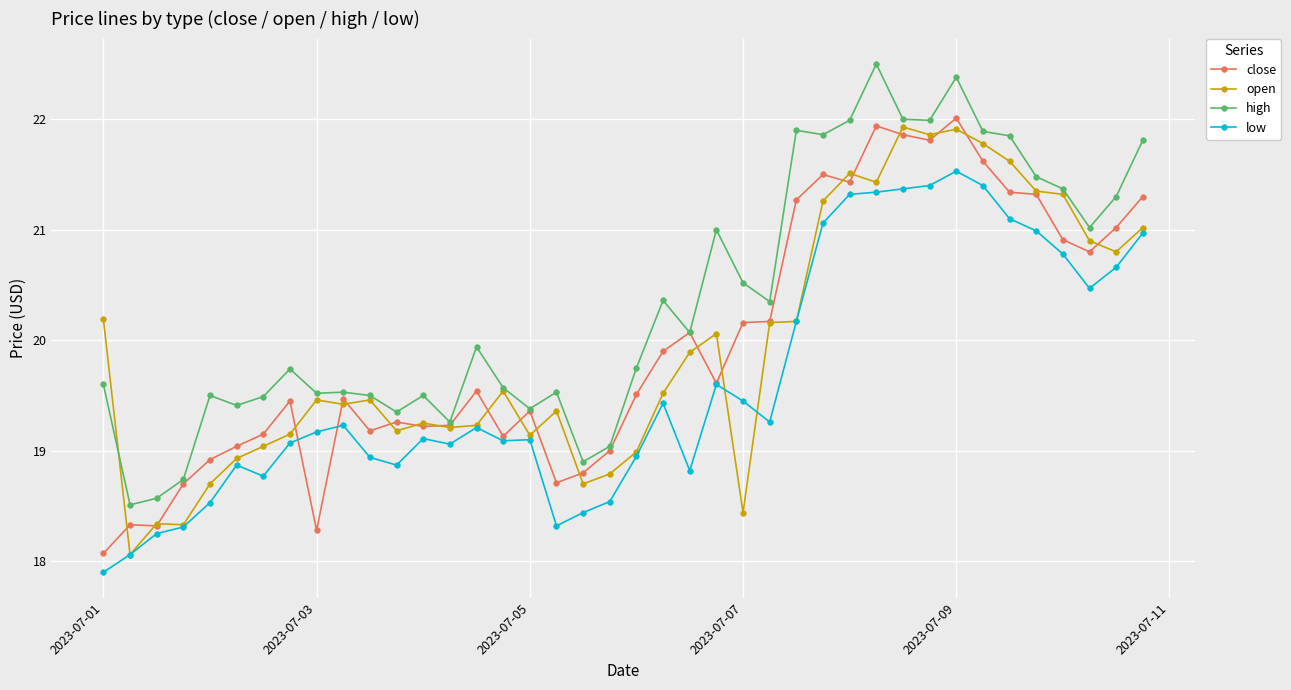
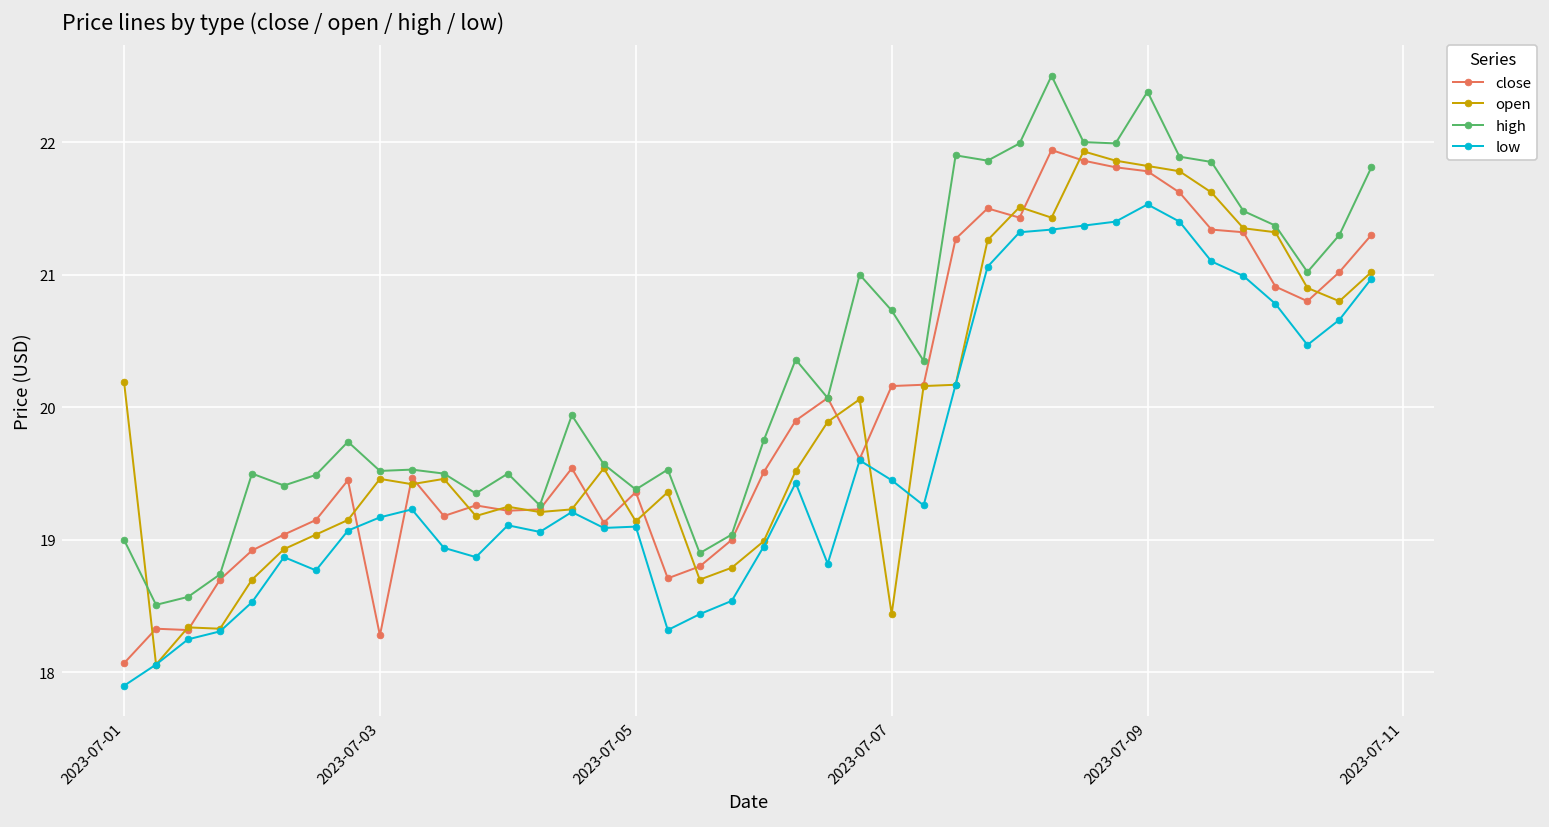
  {
    "close": {
      "2023-07-01": 18.07,
      "2023-07-03": 18.28,
      "2023-07-07": 20.16,
-     "2023-07-09": 22.01
+     "2023-07-09": 21.78
    },
    "open": {
      "2023-07-01": 20.19,
      "2023-07-03": 19.46,
      "2023-07-05": 19.14,
      "2023-07-07": 18.44,
-     "2023-07-09": 21.91
+     "2023-07-09": 21.82
    },
    "high": {
-     "2023-07-01": 19.6,
+     "2023-07-01": 19.0,
      "2023-07-03": 19.52,
-     "2023-07-07": 20.52,
+     "2023-07-07": 20.73,
      "2023-07-09": 22.38
    },
    "low": {
      "2023-07-01": 17.90,
      "2023-07-03": 19.17,
      "2023-07-05": 19.10,
      "2023-07-07": 19.45,
      "2023-07-09": 21.53
    }
  }
